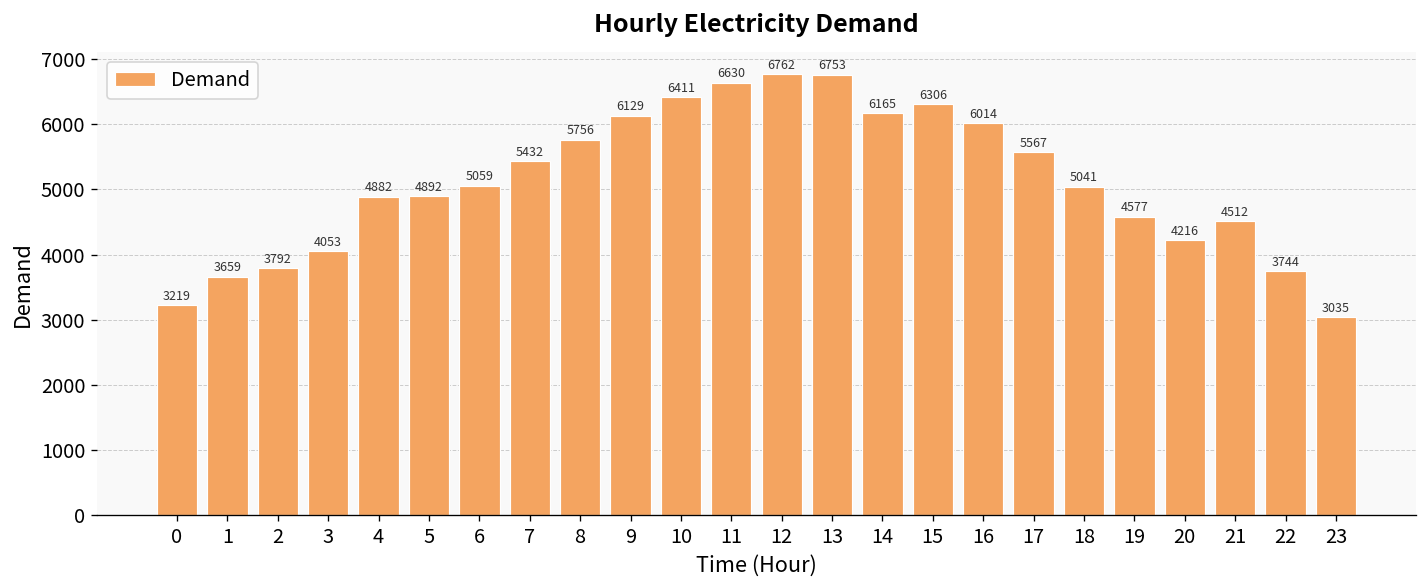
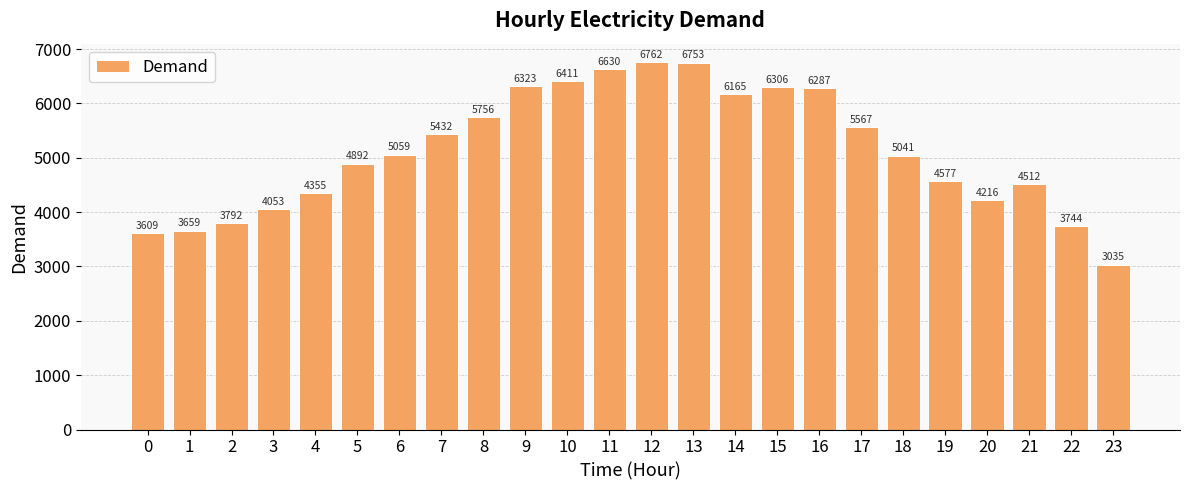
  {
-   "0": 3219,
+   "0": 3609,
    "1": 3659,
    "2": 3792,
    "3": 4053,
-   "4": 4882,
+   "4": 4355,
    "5": 4892,
    "6": 5059,
    "7": 5432,
    "8": 5756,
-   "9": 6129,
+   "9": 6323,
    "10": 6411,
    "11": 6630,
    "12": 6762,
    "13": 6753,
    "14": 6165,
    "15": 6306,
-   "16": 6014,
+   "16": 6287,
    "17": 5567,
    "18": 5041,
    "19": 4577,
    "20": 4216,
    "21": 4512,
    "22": 3744
  }
